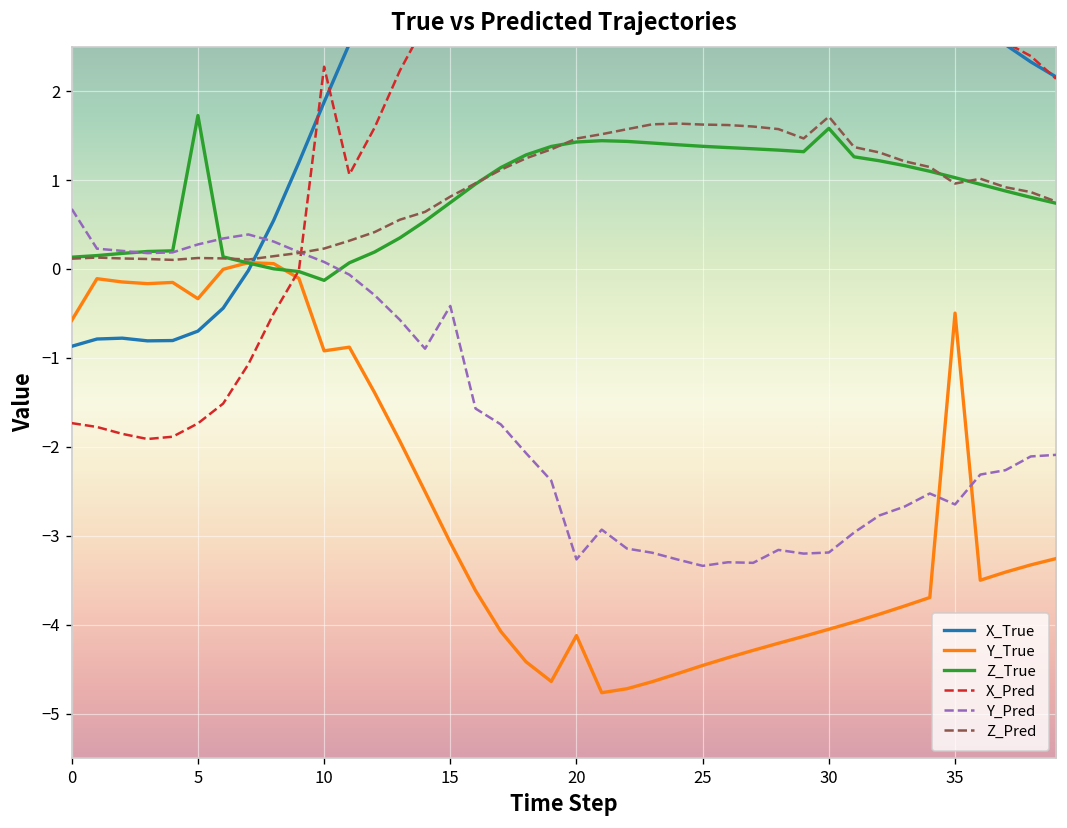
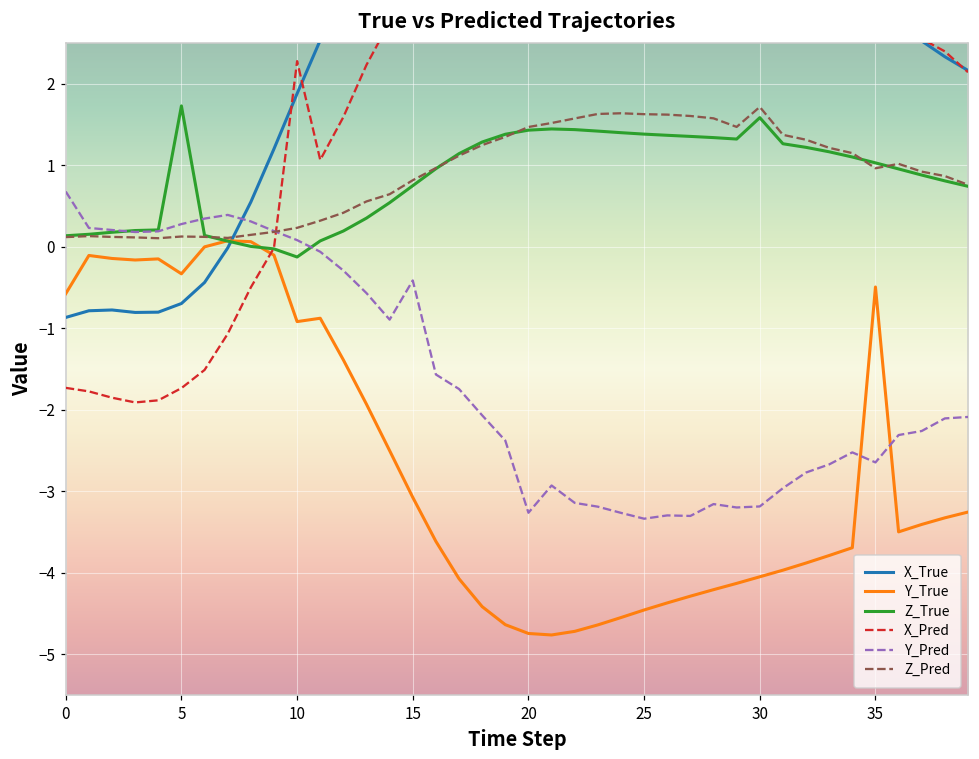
  {
    "X_True": {
      "0": -0.9,
      "5": -0.7,
      "10": 1.9
    },
    "Y_True": {
      "0": -0.6,
      "5": -0.3,
      "10": -0.9,
      "15": -3.1,
-     "20": -4.1,
+     "20": -4.7,
      "25": -4.5,
      "30": -4.1,
      "35": -0.5
    },
    "Z_True": {
      "5": 1.7,
      "10": -0.1,
      "15": 0.7,
      "20": 1.4,
      "25": 1.4,
      "30": 1.6,
      "35": 1.0
    },
    "X_Pred": {
      "0": -1.7,
      "5": -1.7,
      "10": 2.3
    },
    "Y_Pred": {
      "0": 0.7,
      "5": 0.3,
      "10": 0.1,
      "15": -0.4,
      "20": -3.3,
      "25": -3.3,
      "30": -3.2,
      "35": -2.6
    },
    "Z_Pred": {
      "5": 0.1,
      "10": 0.2,
      "15": 0.8,
      "20": 1.5,
      "25": 1.6,
      "30": 1.7,
      "35": 1.0
    }
  }
